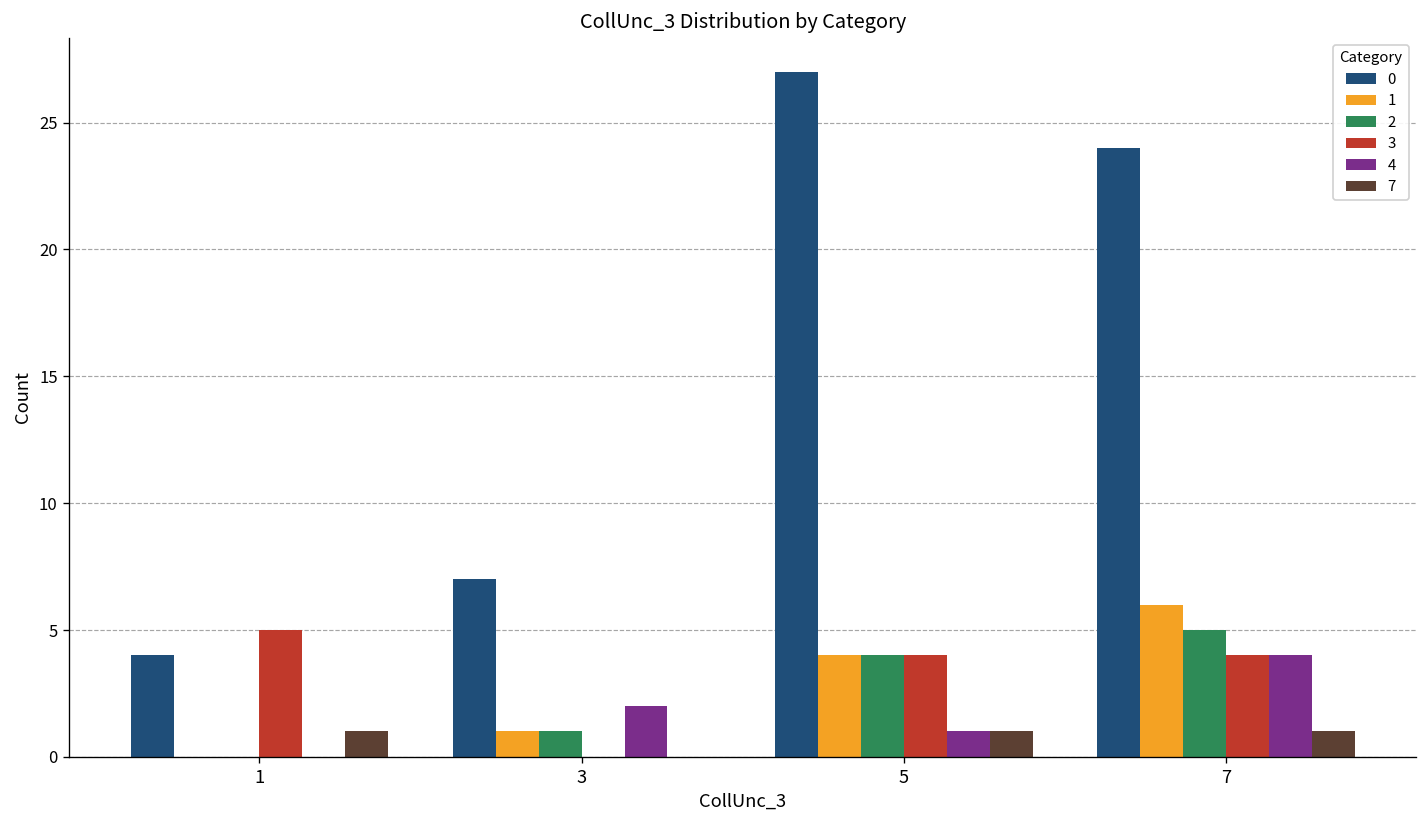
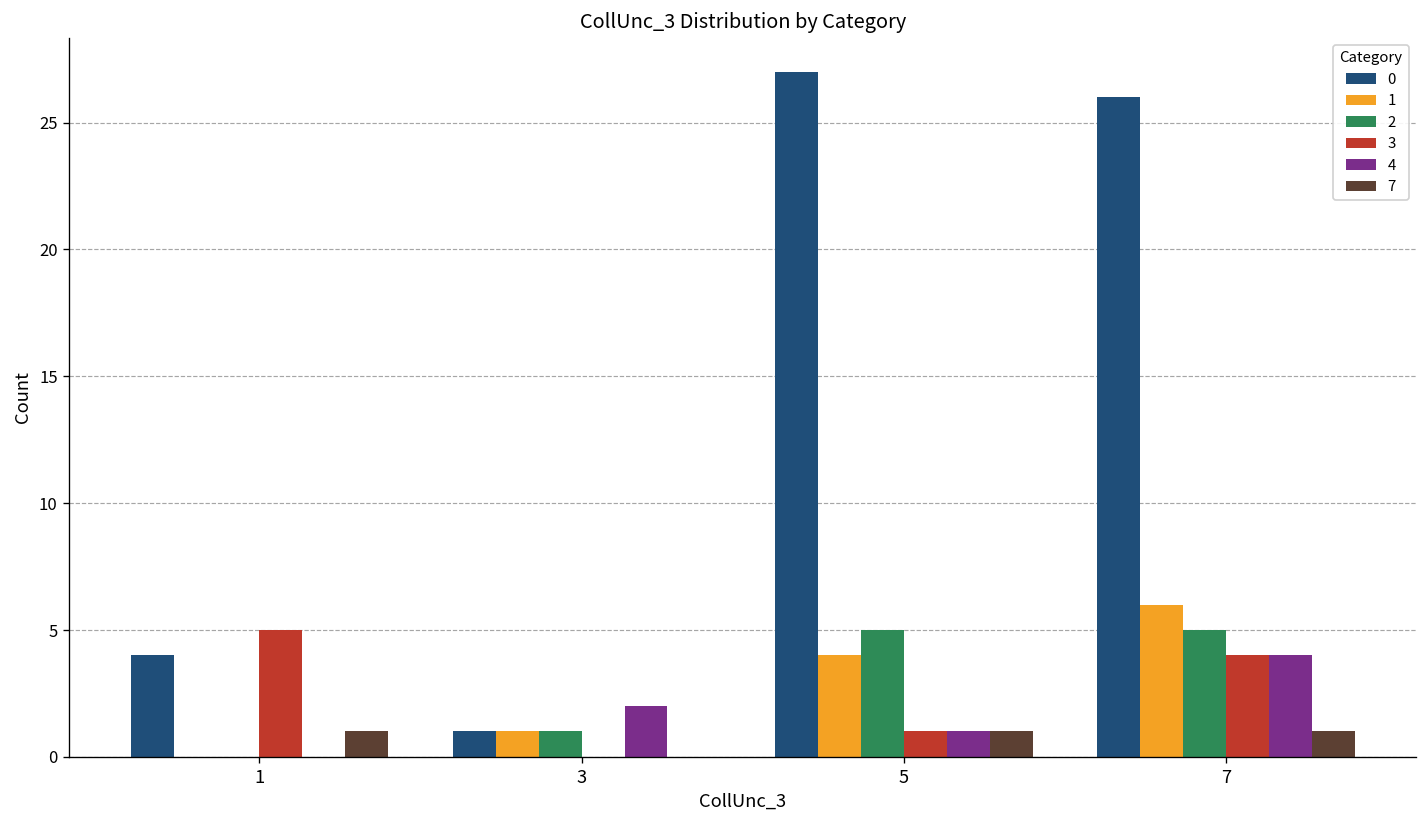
  {
    "0": {
      "1": 4,
-     "3": 7,
+     "3": 1,
      "5": 27,
-     "7": 24
+     "7": 26
    },
    "1": {
      "1": 0,
      "3": 1,
      "5": 4,
      "7": 6
    },
    "2": {
      "1": 0,
      "3": 1,
-     "5": 4,
+     "5": 5,
      "7": 5
    },
    "3": {
      "1": 5,
      "3": 0,
-     "5": 4,
+     "5": 1,
      "7": 4
    },
    "4": {
      "1": 0,
      "3": 2,
      "5": 1,
      "7": 4
    },
    "7": {
      "1": 1,
      "3": 0,
      "5": 1,
      "7": 1
    }
  }
